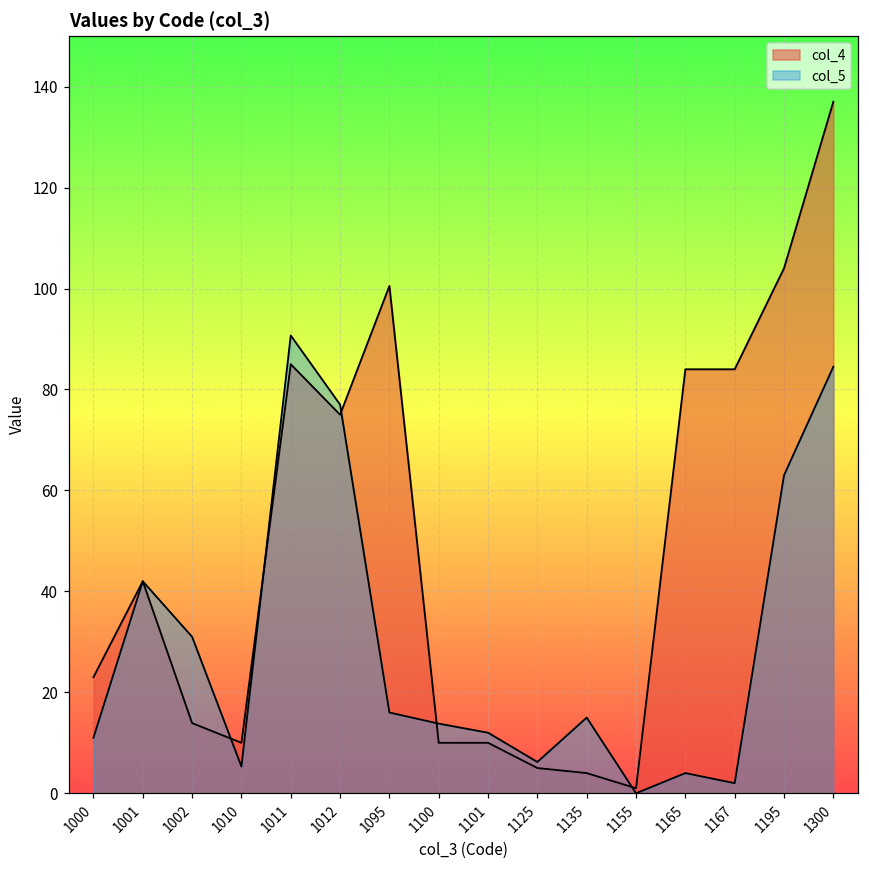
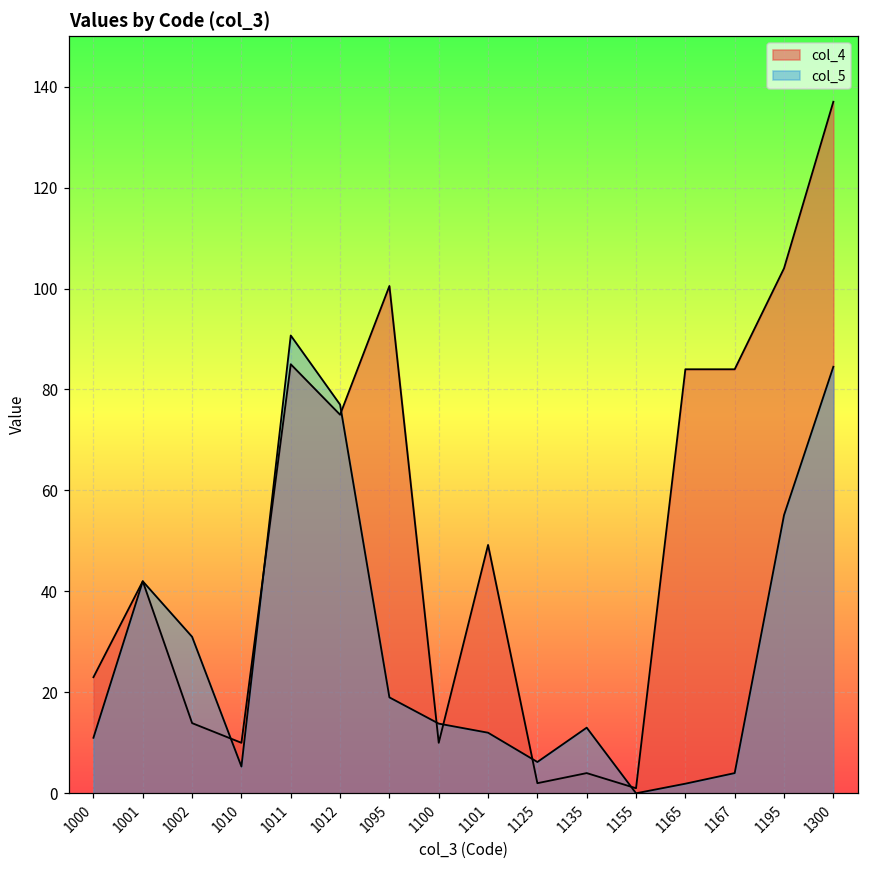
  {
    "col_4": {
      "1000": 23,
      "1002": 14,
      "1010": 10,
      "1011": 85,
      "1012": 75,
      "1095": 101,
      "1100": 10,
-     "1101": 10,
-     "1125": 5,
+     "1101": 49,
+     "1125": 2,
      "1135": 4,
      "1155": 1,
      "1165": 84,
      "1167": 84,
      "1195": 104,
      "1300": 137
    },
    "col_5": {
      "1000": 11,
      "1002": 31,
      "1010": 5,
      "1011": 91,
      "1012": 77,
-     "1095": 16,
+     "1095": 19,
      "1100": 14,
      "1101": 12,
      "1125": 6,
-     "1135": 15,
+     "1135": 13,
      "1155": 0,
-     "1165": 4,
-     "1167": 2,
-     "1195": 63,
+     "1165": 2,
+     "1167": 4,
+     "1195": 55,
      "1300": 85
    }
  }
